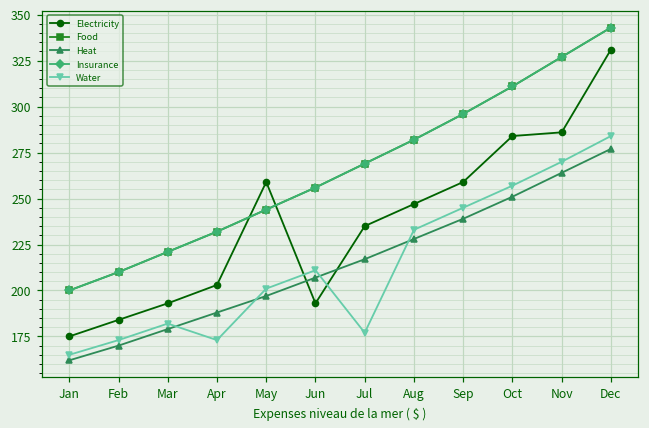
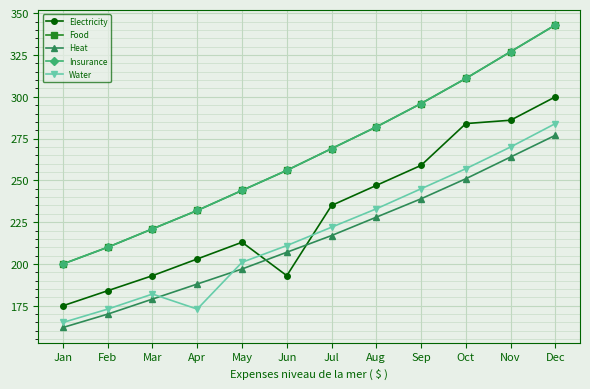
  {
    "Electricity": {
      "Jan": 175,
      "Feb": 184,
      "Mar": 193,
      "Apr": 203,
-     "May": 259,
+     "May": 213,
      "Jun": 193,
      "Jul": 235,
      "Aug": 247,
      "Sep": 259,
      "Oct": 284,
      "Nov": 286,
-     "Dec": 331
+     "Dec": 300
    },
    "Water": {
      "Jan": 165,
      "Feb": 173,
      "Mar": 182,
      "Apr": 173,
      "May": 201,
      "Jun": 211,
-     "Jul": 177,
+     "Jul": 222,
      "Aug": 233,
      "Sep": 245,
      "Oct": 257,
      "Nov": 270,
      "Dec": 284
    }
  }
